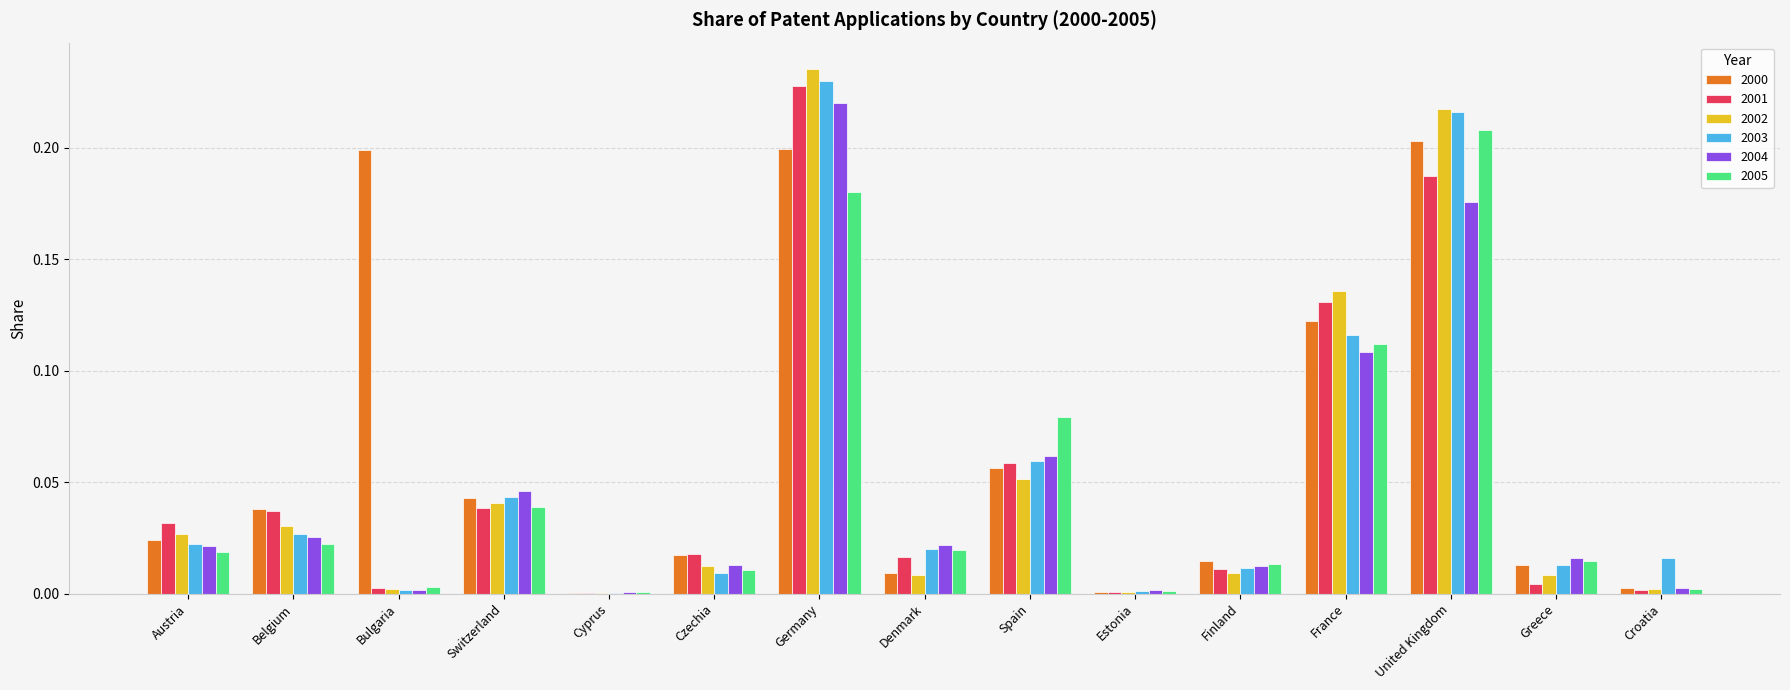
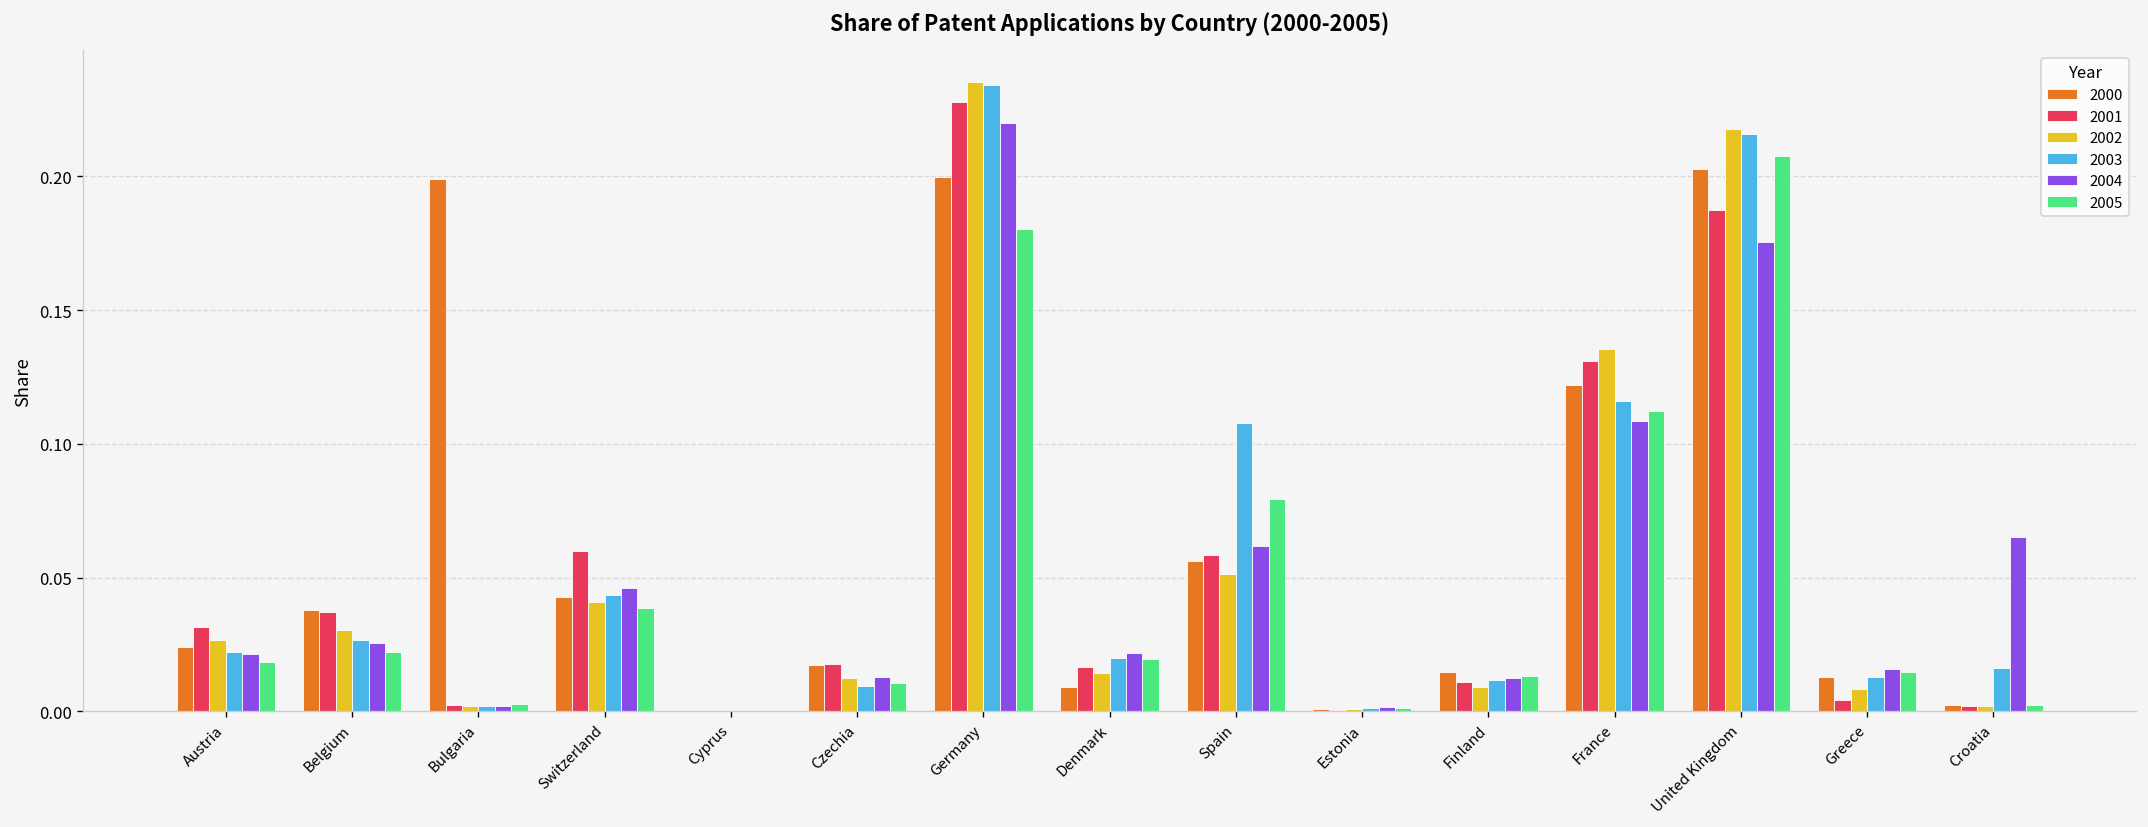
  {
    "2000": {
      "Austria": 0.024,
      "Belgium": 0.038,
      "Bulgaria": 0.199,
      "Switzerland": 0.043,
      "Czechia": 0.017,
      "Germany": 0.200,
      "Denmark": 0.009,
      "Spain": 0.056,
      "Finland": 0.015,
      "France": 0.122,
      "United Kingdom": 0.203,
      "Greece": 0.013,
      "Croatia": 0.002
    },
    "2001": {
      "Austria": 0.032,
      "Belgium": 0.037,
      "Bulgaria": 0.002,
-     "Switzerland": 0.038,
+     "Switzerland": 0.060,
      "Czechia": 0.018,
      "Germany": 0.228,
      "Denmark": 0.017,
      "Spain": 0.059,
      "Finland": 0.011,
      "France": 0.131,
      "United Kingdom": 0.187,
      "Greece": 0.004,
      "Croatia": 0.002
    },
    "2002": {
      "Austria": 0.027,
      "Belgium": 0.031,
      "Bulgaria": 0.002,
      "Switzerland": 0.041,
      "Czechia": 0.012,
      "Germany": 0.235,
-     "Denmark": 0.008,
+     "Denmark": 0.014,
      "Spain": 0.051,
      "Finland": 0.009,
      "France": 0.136,
      "United Kingdom": 0.218,
      "Greece": 0.009,
      "Croatia": 0.002
    },
    "2003": {
      "Austria": 0.022,
      "Belgium": 0.027,
      "Bulgaria": 0.002,
      "Switzerland": 0.043,
      "Czechia": 0.009,
-     "Germany": 0.230,
+     "Germany": 0.234,
      "Denmark": 0.020,
-     "Spain": 0.060,
+     "Spain": 0.108,
      "Estonia": 0.001,
      "Finland": 0.012,
      "France": 0.116,
      "United Kingdom": 0.216,
      "Greece": 0.013,
      "Croatia": 0.016
    },
    "2004": {
      "Austria": 0.021,
      "Belgium": 0.025,
      "Bulgaria": 0.002,
      "Switzerland": 0.046,
      "Czechia": 0.013,
      "Germany": 0.220,
      "Denmark": 0.022,
      "Spain": 0.062,
      "Estonia": 0.002,
      "Finland": 0.012,
      "France": 0.109,
      "United Kingdom": 0.175,
      "Greece": 0.016,
-     "Croatia": 0.002
+     "Croatia": 0.065
    },
    "2005": {
      "Austria": 0.019,
      "Belgium": 0.022,
      "Bulgaria": 0.003,
      "Switzerland": 0.039,
      "Czechia": 0.011,
      "Germany": 0.180,
      "Denmark": 0.020,
      "Spain": 0.079,
      "Estonia": 0.001,
      "Finland": 0.013,
      "France": 0.112,
      "United Kingdom": 0.208,
      "Greece": 0.015,
      "Croatia": 0.002
    }
  }
